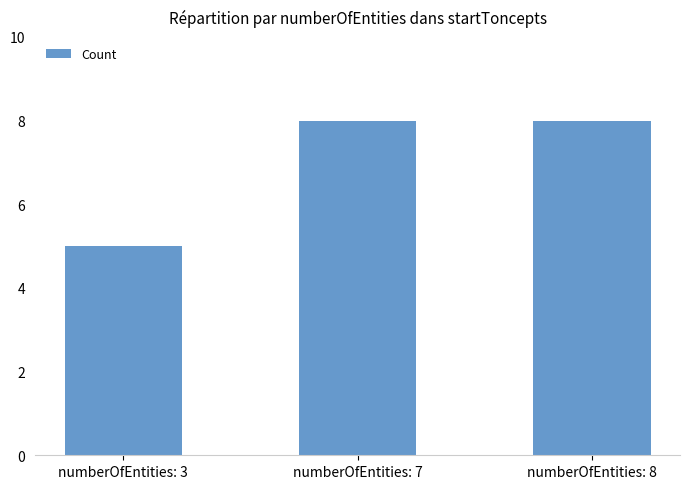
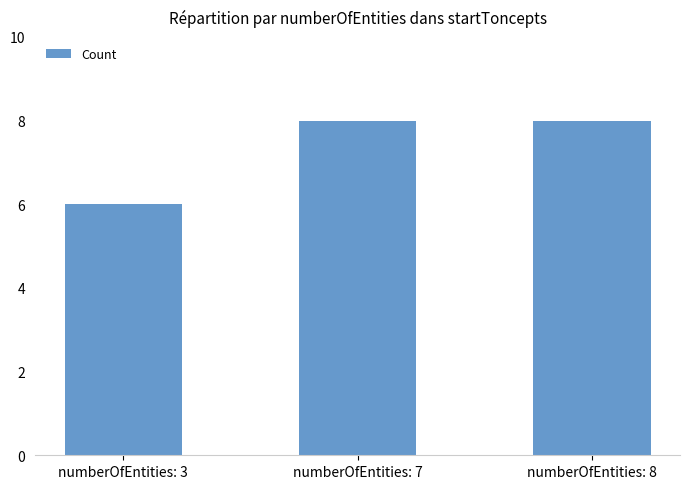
  {
-   "numberOfEntities: 3": 5,
+   "numberOfEntities: 3": 6,
    "numberOfEntities: 7": 8,
    "numberOfEntities: 8": 8
  }
